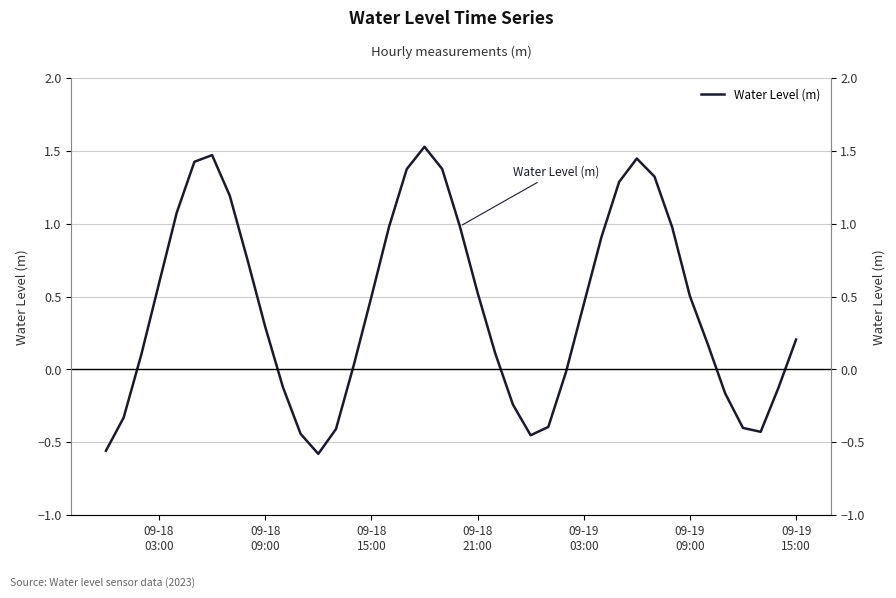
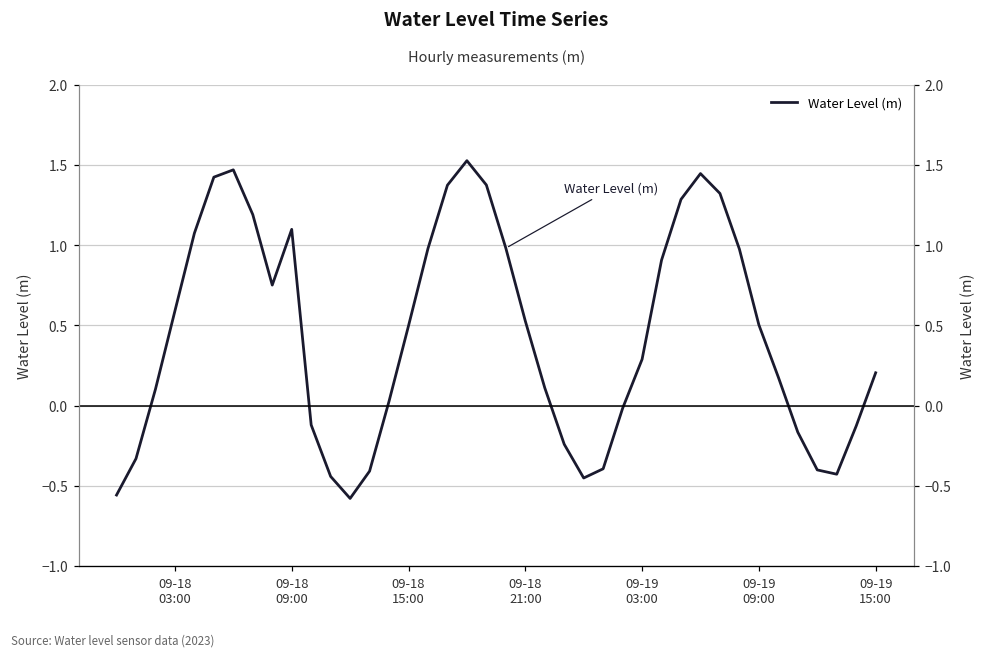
  {
    "09-18 03:00": 0.59,
-   "09-18 09:00": 0.29,
+   "09-18 09:00": 1.10,
    "09-18 15:00": 0.50,
    "09-18 21:00": 0.53,
-   "09-19 03:00": 0.45,
+   "09-19 03:00": 0.29,
    "09-19 09:00": 0.50,
    "09-19 15:00": 0.20
  }
